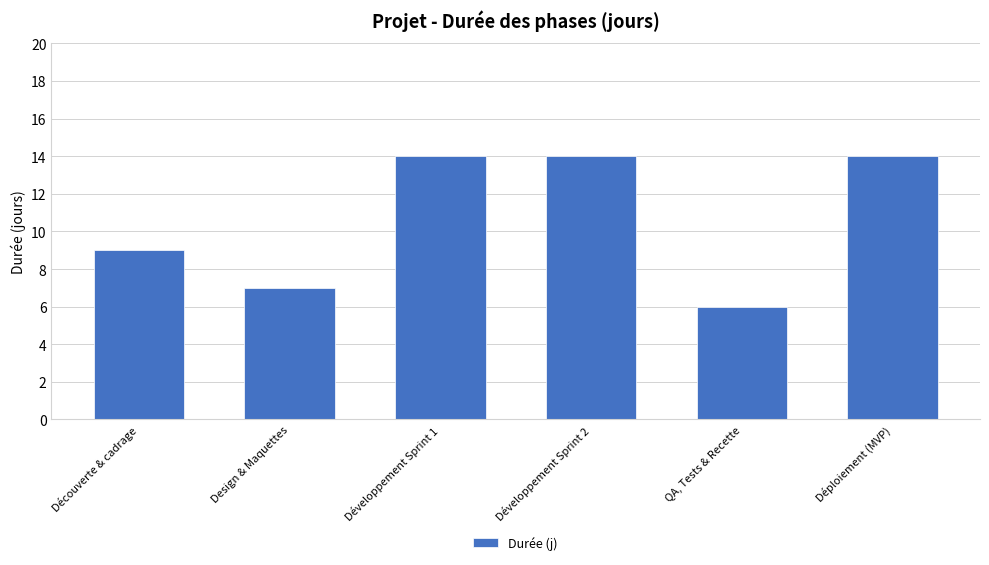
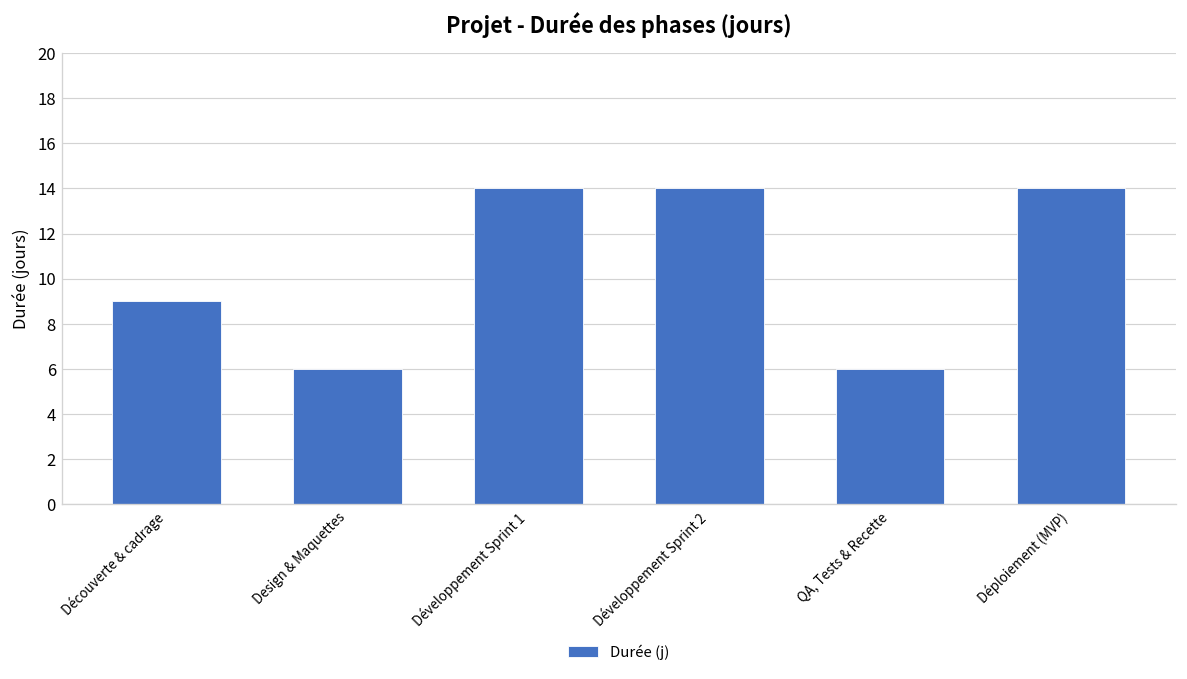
  {
    "Découverte & cadrage": 9,
-   "Design & Maquettes": 7,
+   "Design & Maquettes": 6,
    "Développement Sprint 1": 14,
    "Développement Sprint 2": 14,
    "QA, Tests & Recette": 6,
    "Déploiement (MVP)": 14
  }
